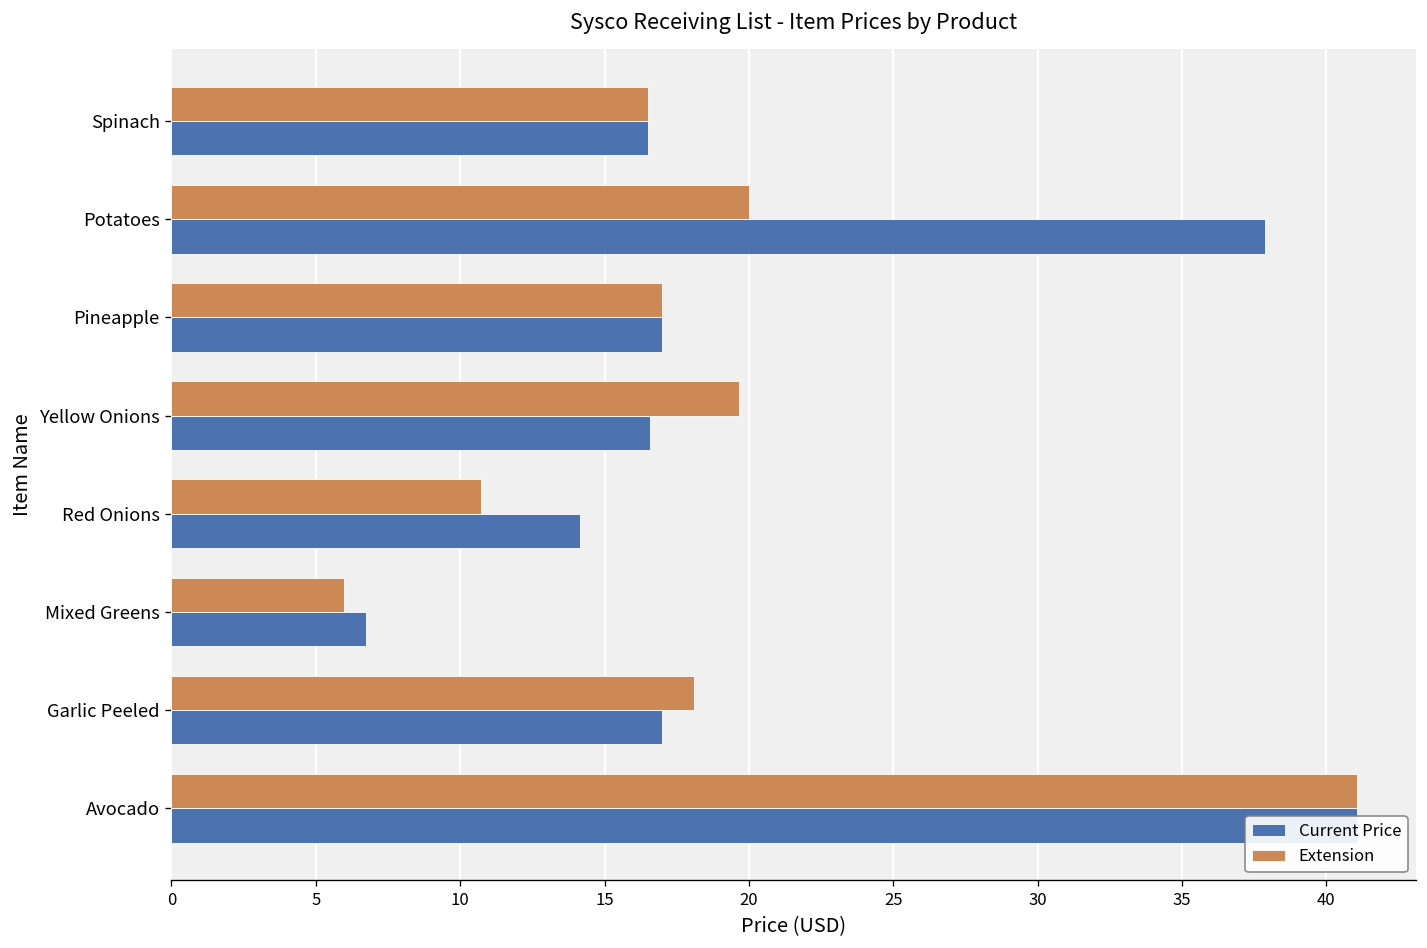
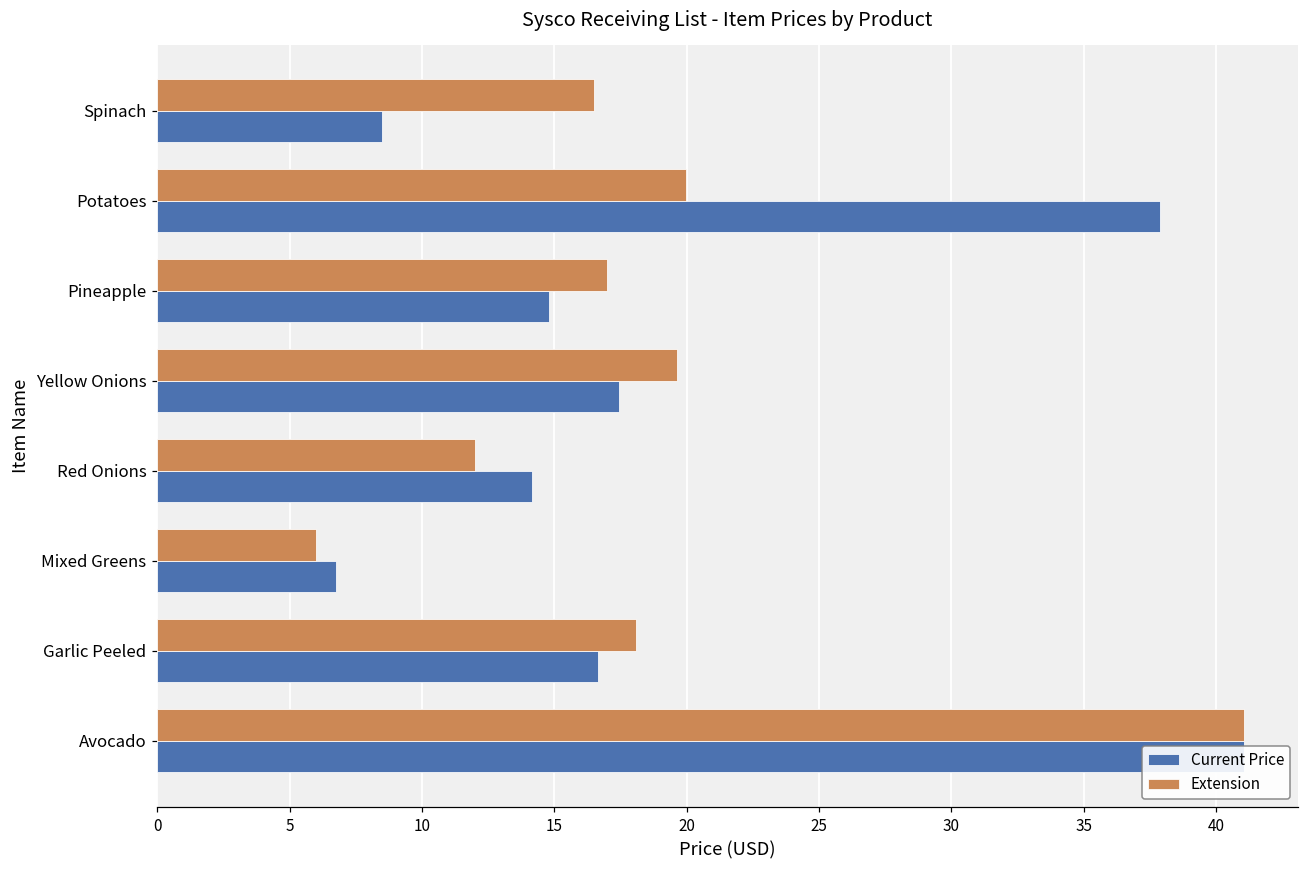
  {
    "Current Price": {
-     "Spinach": 16.5,
+     "Spinach": 8.5,
      "Potatoes": 37.9,
-     "Pineapple": 17.0,
-     "Yellow Onions": 16.6,
+     "Pineapple": 14.8,
+     "Yellow Onions": 17.4,
      "Red Onions": 14.2,
      "Mixed Greens": 6.8,
-     "Garlic Peeled": 17.0
+     "Garlic Peeled": 16.7
    },
    "Extension": {
      "Spinach": 16.5,
      "Potatoes": 20.0,
      "Pineapple": 17.0,
      "Yellow Onions": 19.6,
-     "Red Onions": 10.7,
+     "Red Onions": 12.0,
      "Mixed Greens": 6.0,
      "Garlic Peeled": 18.1,
      "Avocado": 41.1
    }
  }
